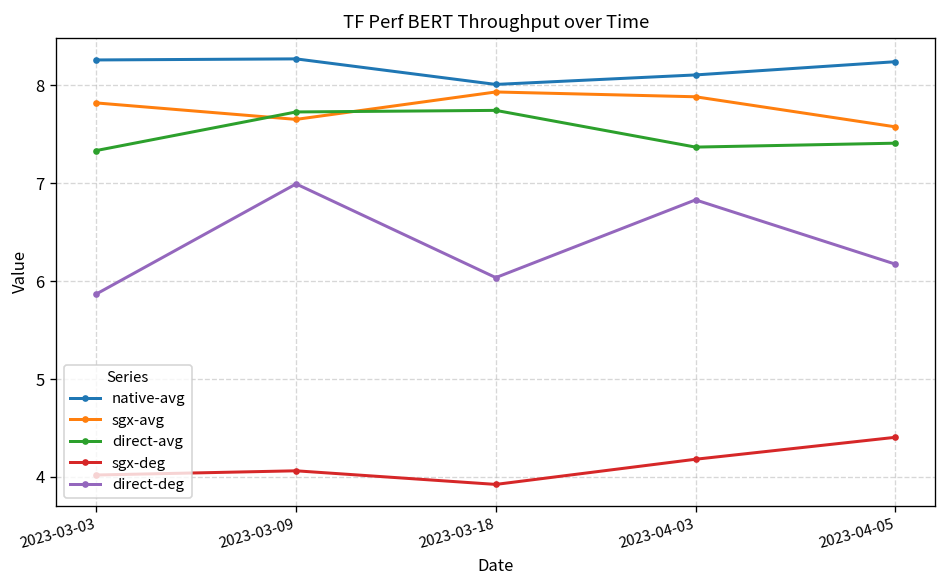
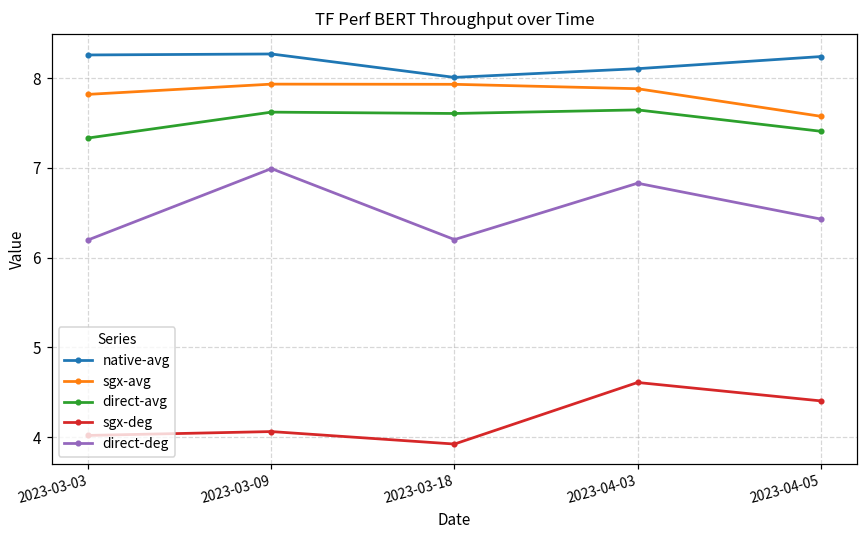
  {
    "native-avg": {
      "2023-03-03": 8.3,
      "2023-03-09": 8.3,
      "2023-03-18": 8.0,
      "2023-04-03": 8.1,
      "2023-04-05": 8.2
    },
    "sgx-avg": {
      "2023-03-03": 7.8,
-     "2023-03-09": 7.7,
+     "2023-03-09": 7.9,
      "2023-03-18": 7.9,
      "2023-04-03": 7.9,
      "2023-04-05": 7.6
    },
    "direct-avg": {
      "2023-03-03": 7.3,
-     "2023-03-09": 7.7,
-     "2023-03-18": 7.7,
-     "2023-04-03": 7.4,
+     "2023-03-09": 7.6,
+     "2023-03-18": 7.6,
+     "2023-04-03": 7.6,
      "2023-04-05": 7.4
    },
    "sgx-deg": {
      "2023-03-09": 4.1,
      "2023-03-18": 3.9,
-     "2023-04-03": 4.2,
+     "2023-04-03": 4.6,
      "2023-04-05": 4.4
    },
    "direct-deg": {
-     "2023-03-03": 5.9,
+     "2023-03-03": 6.2,
      "2023-03-09": 7.0,
-     "2023-03-18": 6.0,
+     "2023-03-18": 6.2,
      "2023-04-03": 6.8,
-     "2023-04-05": 6.2
+     "2023-04-05": 6.4
    }
  }
